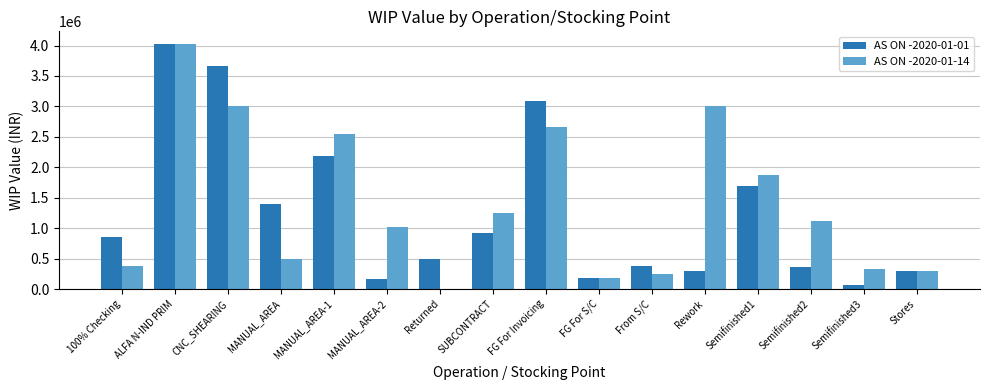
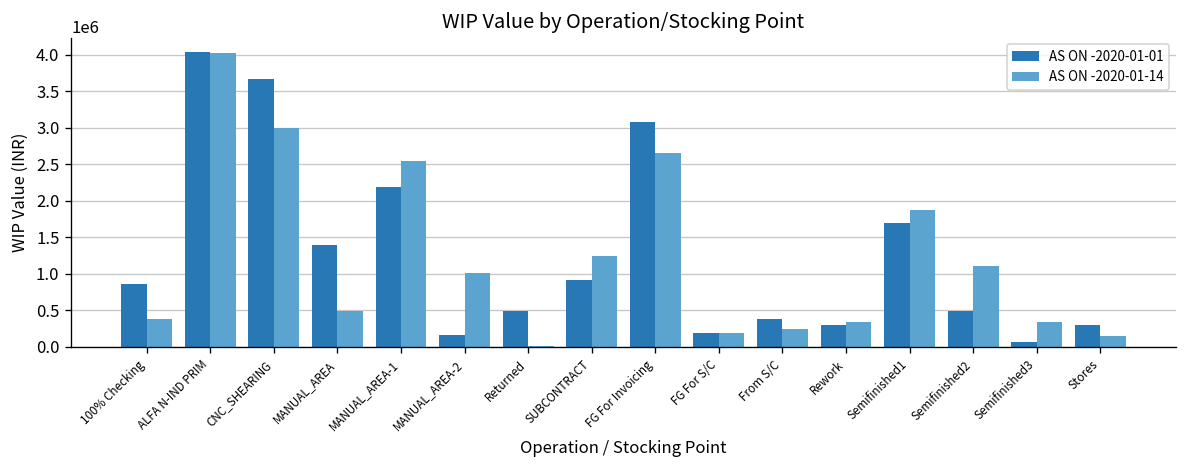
  {
    "AS ON -2020-01-01": {
      "100% Checking": 900000,
      "ALFA N-IND PRIM": 4000000,
      "CNC_SHEARING": 3700000,
      "MANUAL_AREA": 1400000,
      "MANUAL_AREA-1": 2200000,
      "MANUAL_AREA-2": 200000,
      "Returned": 500000,
      "SUBCONTRACT": 900000,
      "FG For Invoicing": 3100000,
      "FG For S/C": 200000,
      "From S/C": 400000,
      "Rework": 300000,
      "Semifinished1": 1700000,
-     "Semifinished2": 400000,
+     "Semifinished2": 500000,
      "Semifinished3": 100000,
      "Stores": 300000
    },
    "AS ON -2020-01-14": {
      "100% Checking": 400000,
      "ALFA N-IND PRIM": 4000000,
      "CNC_SHEARING": 3000000,
      "MANUAL_AREA": 500000,
      "MANUAL_AREA-1": 2500000,
      "MANUAL_AREA-2": 1000000,
      "SUBCONTRACT": 1200000,
      "FG For Invoicing": 2700000,
      "FG For S/C": 200000,
      "From S/C": 200000,
-     "Rework": 3000000,
+     "Rework": 300000,
      "Semifinished1": 1900000,
      "Semifinished2": 1100000,
      "Semifinished3": 300000,
-     "Stores": 300000
+     "Stores": 100000
    }
  }
